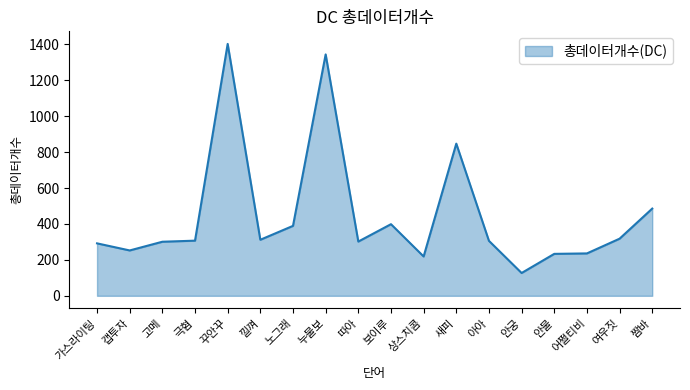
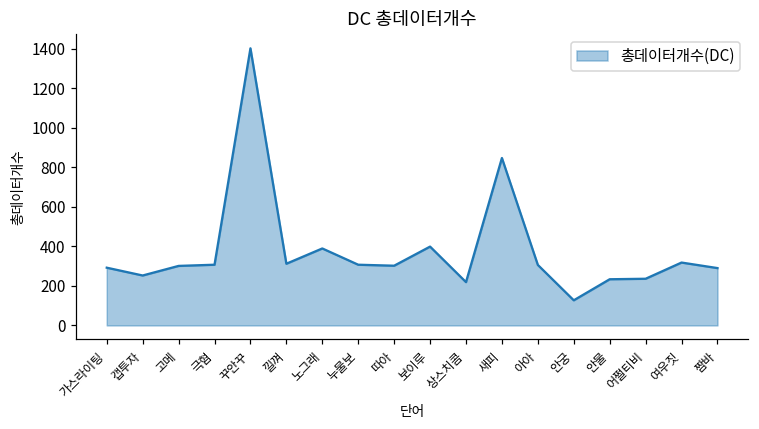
  {
    "가스라이팅": 290,
    "갭투자": 250,
    "고메": 300,
    "극혐": 310,
    "꾸안꾸": 1400,
    "낄껴": 310,
    "노그래": 390,
-   "누물보": 1340,
+   "누물보": 310,
    "따아": 300,
    "보이루": 400,
    "상스치콤": 220,
    "새피": 850,
    "아아": 310,
    "안궁": 130,
    "안물": 230,
    "어쩔티비": 240,
    "여우짓": 320,
-   "짬바": 490
+   "짬바": 290
  }
